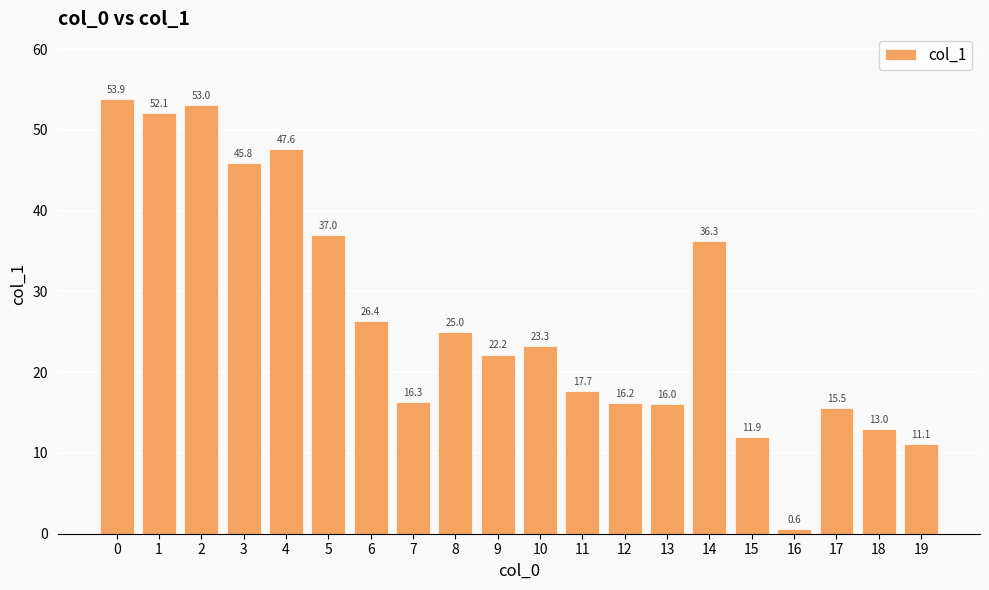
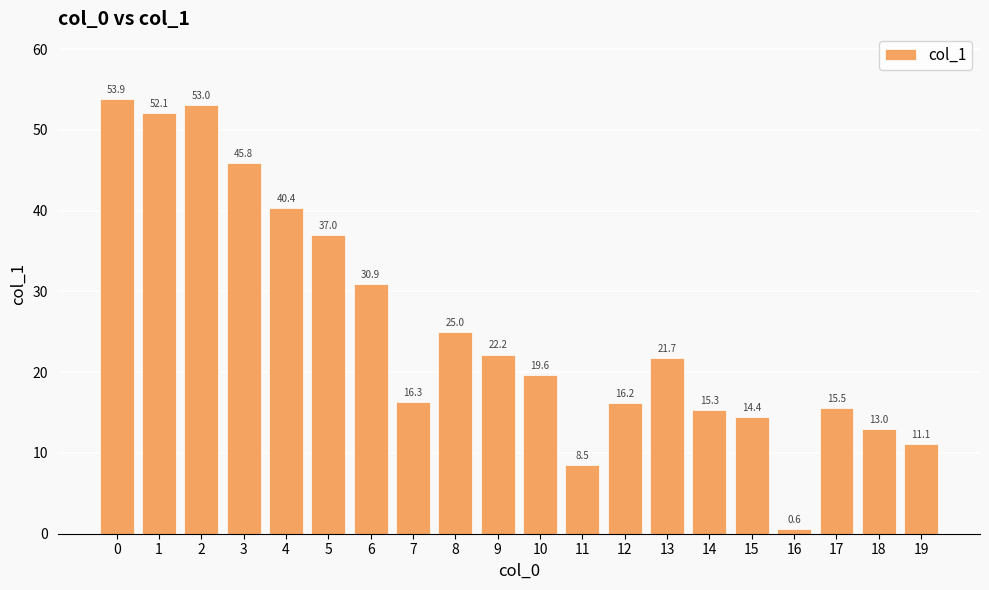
  {
    "0": 53.9,
    "1": 52.1,
    "2": 53.0,
    "3": 45.8,
-   "4": 47.6,
+   "4": 40.4,
    "5": 37.0,
-   "6": 26.4,
+   "6": 30.9,
    "7": 16.3,
    "8": 25.0,
    "9": 22.2,
-   "10": 23.3,
-   "11": 17.7,
+   "10": 19.6,
+   "11": 8.5,
    "12": 16.2,
-   "13": 16.0,
-   "14": 36.3,
-   "15": 11.9,
+   "13": 21.7,
+   "14": 15.3,
+   "15": 14.4,
    "16": 0.6,
    "17": 15.5,
    "18": 13.0,
    "19": 11.1
  }
